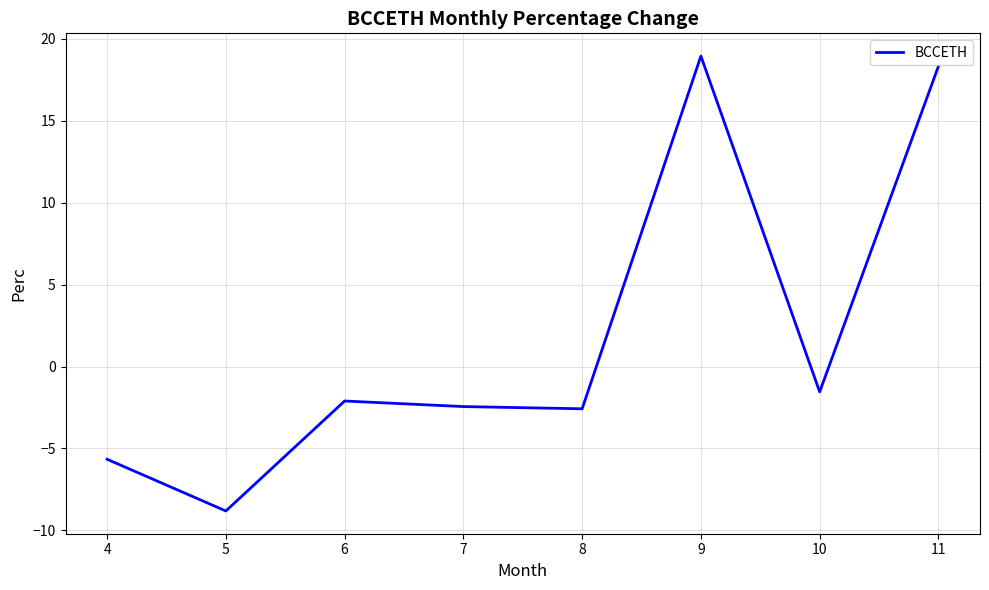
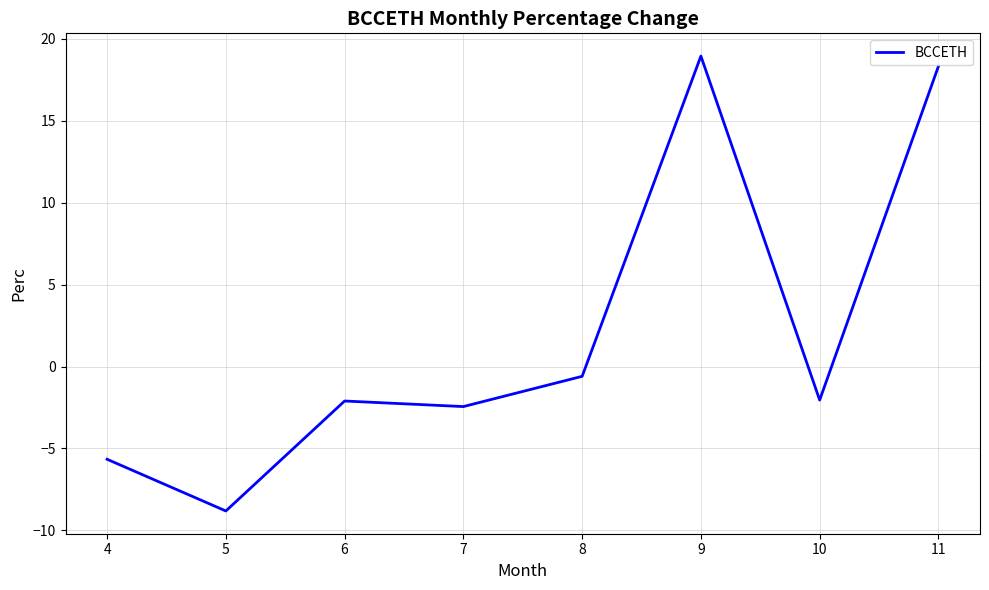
  {
    "4": -5.7,
    "5": -8.8,
    "6": -2.1,
    "7": -2.4,
-   "8": -2.6,
+   "8": -0.6,
    "9": 19.0,
-   "10": -1.5,
+   "10": -2.0,
    "11": 18.3
  }
